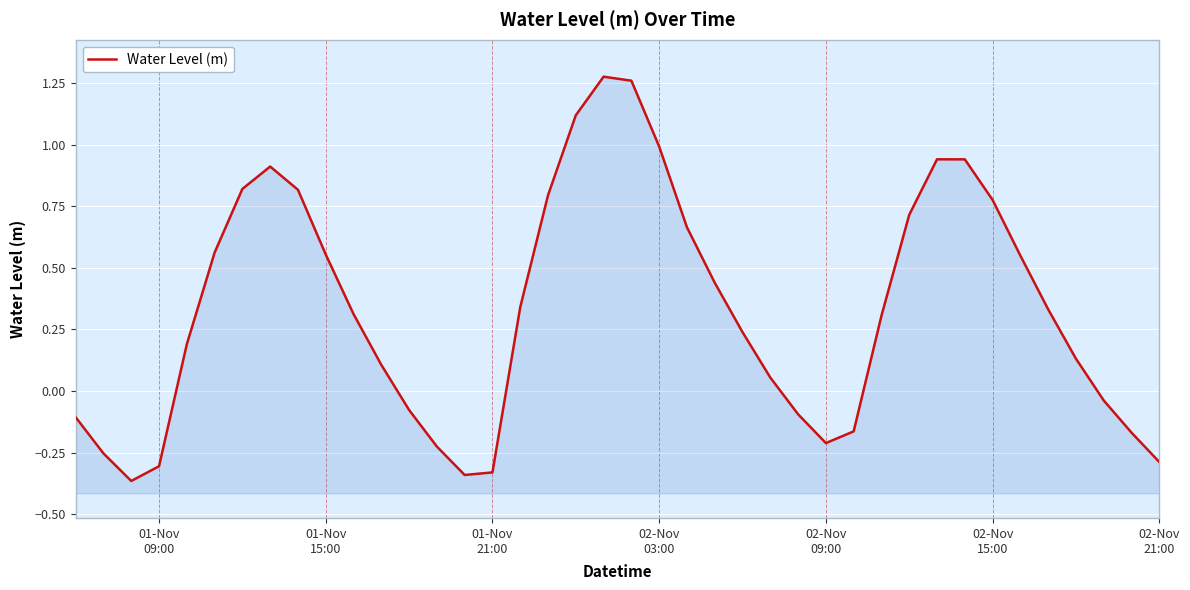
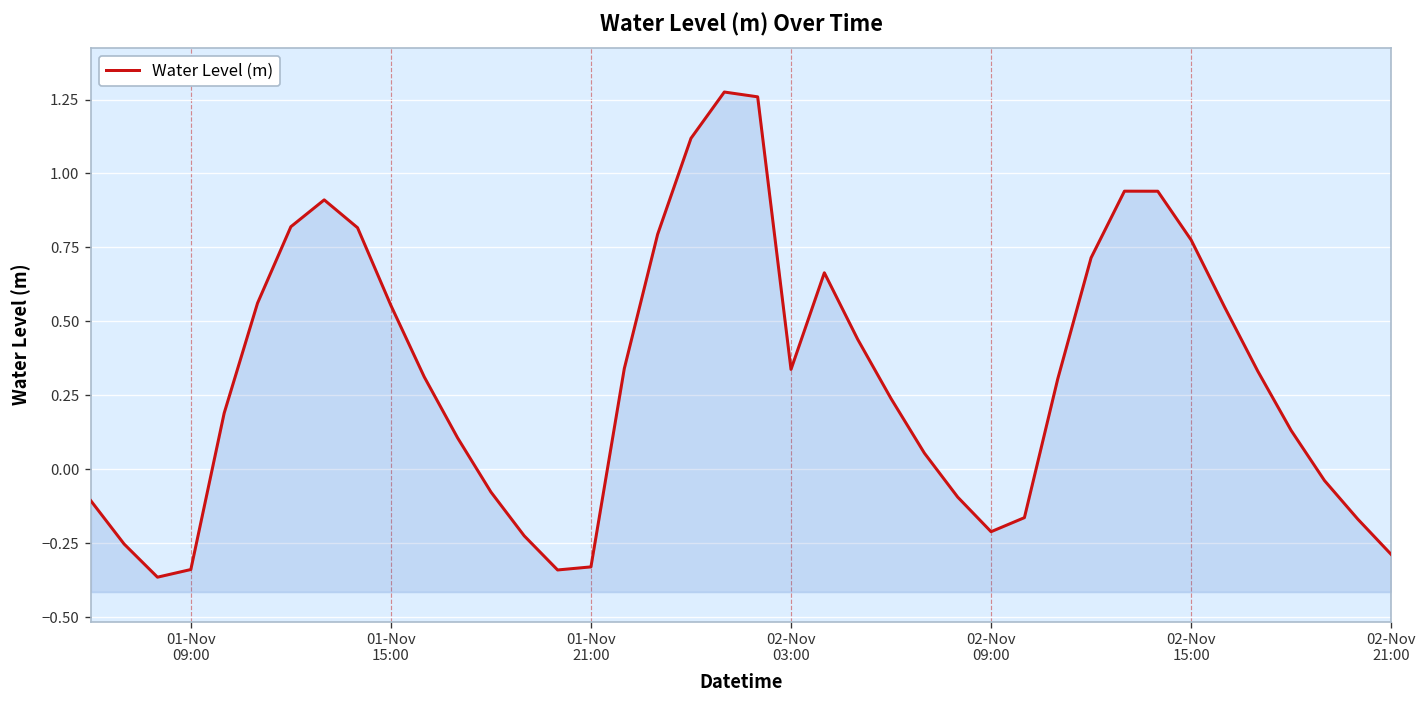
  {
-   "01-Nov 09:00": -0.31,
+   "01-Nov 09:00": -0.34,
    "01-Nov 15:00": 0.55,
    "01-Nov 21:00": -0.33,
-   "02-Nov 03:00": 0.99,
+   "02-Nov 03:00": 0.34,
    "02-Nov 09:00": -0.21,
    "02-Nov 15:00": 0.78,
    "02-Nov 21:00": -0.29
  }
